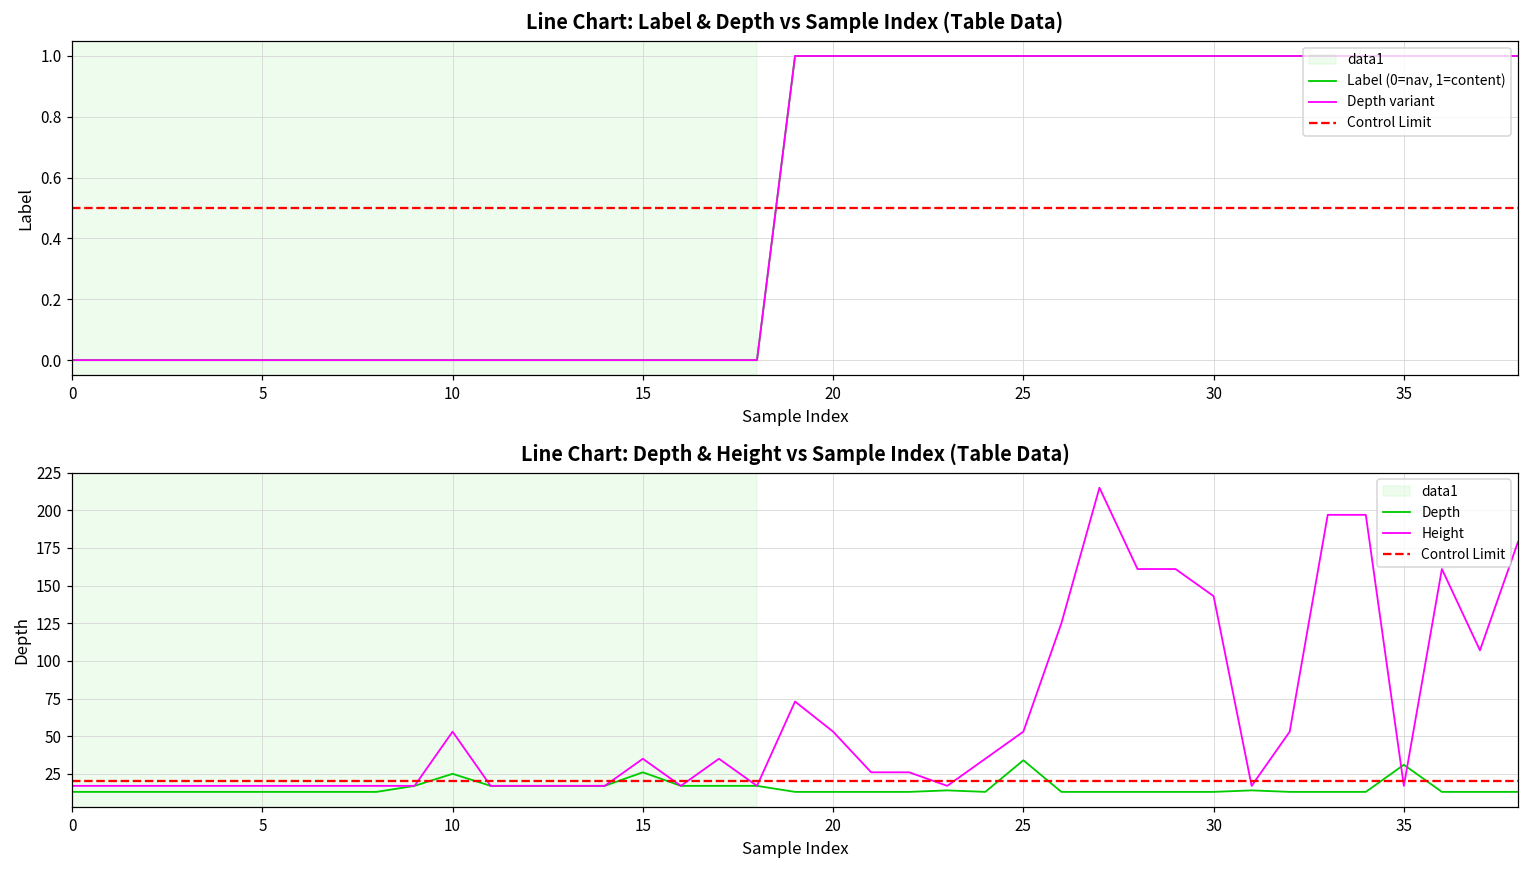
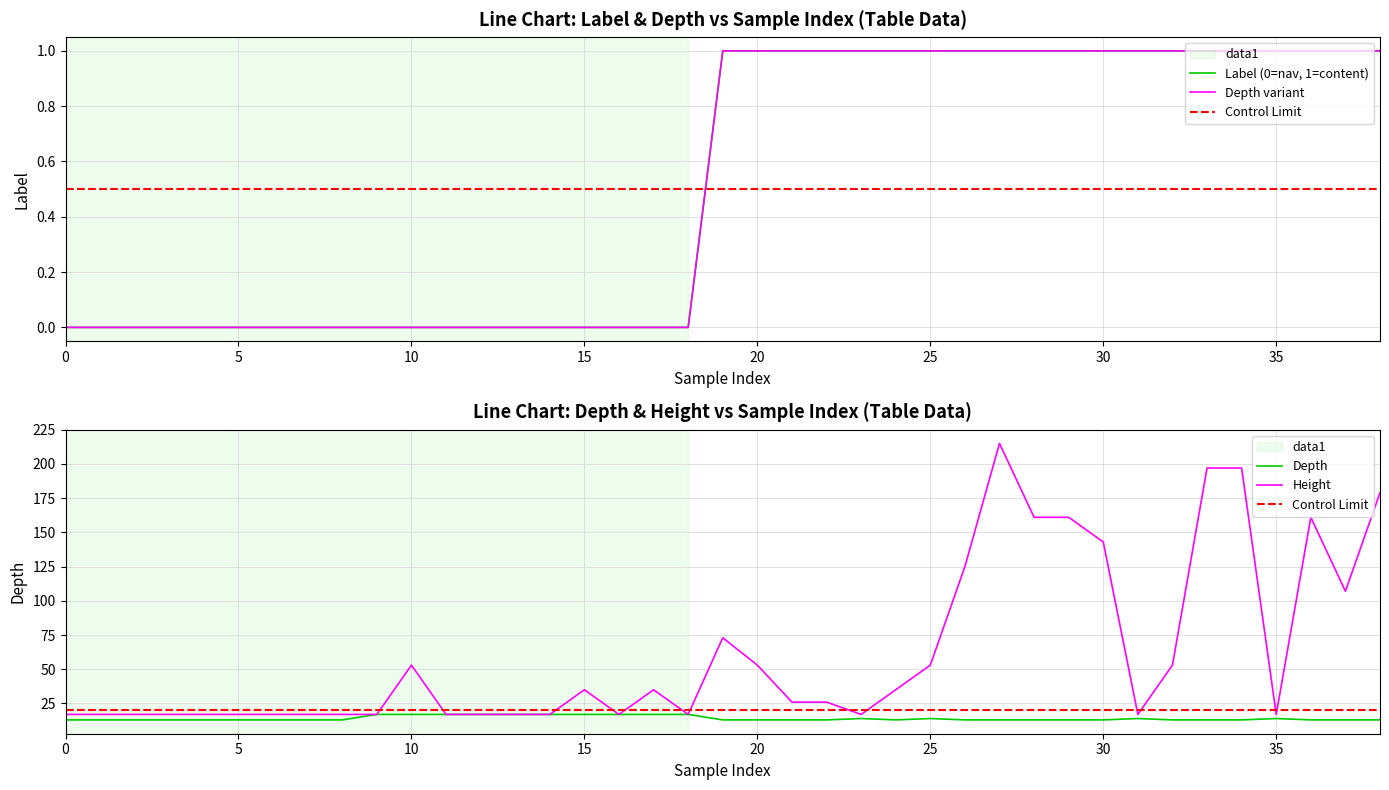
  {
    "Line Chart: Label & Depth vs Sample Index (Table Data)": {
      "0": 0.00,
      "5": 0.00,
      "10": 0.00,
      "15": 0.00,
      "20": 1.00,
      "25": 1.00,
      "30": 1.00
    },
    "Line Chart: Depth & Height vs Sample Index (Table Data)": {
      "Depth": {
        "0": 13,
        "5": 13,
-       "10": 25,
-       "15": 26,
+       "10": 17,
+       "15": 17,
        "20": 13,
-       "25": 34,
+       "25": 14,
        "30": 13,
-       "35": 31
+       "35": 14
      },
      "Height": {
        "0": 17,
        "5": 17,
        "10": 53,
        "15": 35,
        "20": 53,
        "25": 53,
        "30": 143,
        "35": 17
      }
    }
  }
